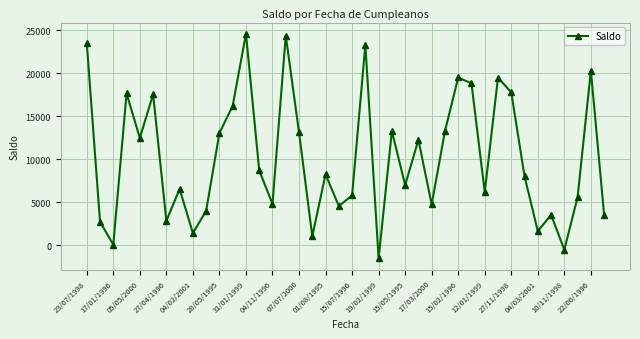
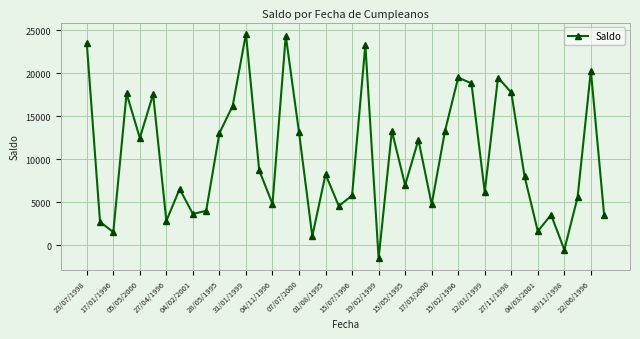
  {
    "23/07/1998": 24000,
-   "17/01/1996": 0,
+   "17/01/1996": 2000,
    "05/05/2000": 12000,
    "27/04/1996": 3000,
-   "04/02/2001": 1000,
+   "04/02/2001": 4000,
    "28/05/1995": 13000,
    "31/01/1999": 25000,
    "04/11/1996": 5000,
    "07/07/2000": 13000,
    "01/08/1995": 8000,
    "15/07/1996": 6000,
    "19/02/1999": -2000,
    "15/05/1995": 7000,
    "17/03/2000": 5000,
    "15/02/1996": 20000,
    "12/01/1999": 6000,
    "27/11/1998": 18000,
    "04/03/2001": 2000,
    "10/11/1998": -1000,
    "22/06/1996": 20000
  }
